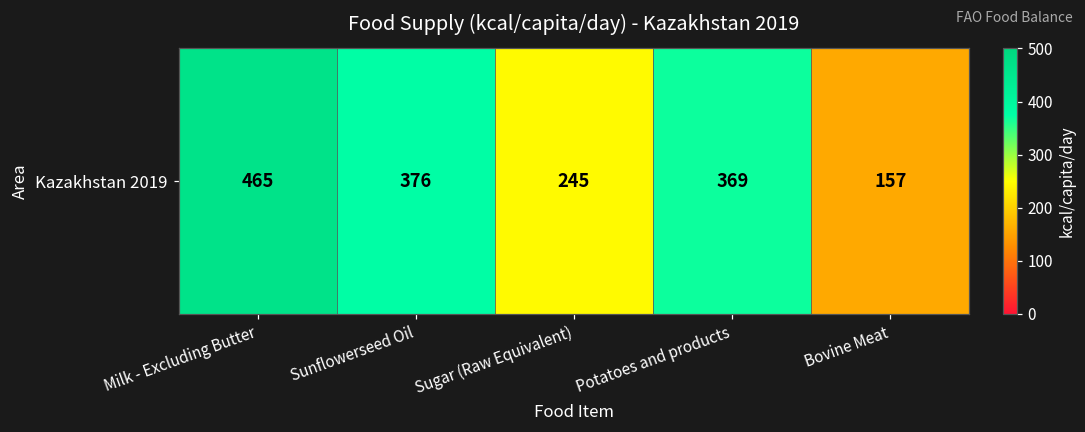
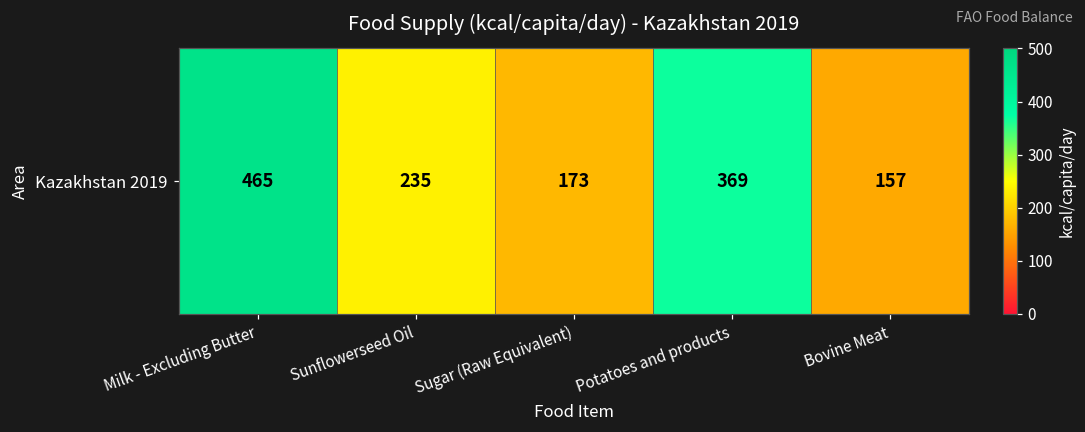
  {
    "Kazakhstan 2019": {
      "Milk - Excluding Butter": 465,
-     "Sunflowerseed Oil": 376,
-     "Sugar (Raw Equivalent)": 245,
+     "Sunflowerseed Oil": 235,
+     "Sugar (Raw Equivalent)": 173,
      "Potatoes and products": 369,
      "Bovine Meat": 157
    }
  }
